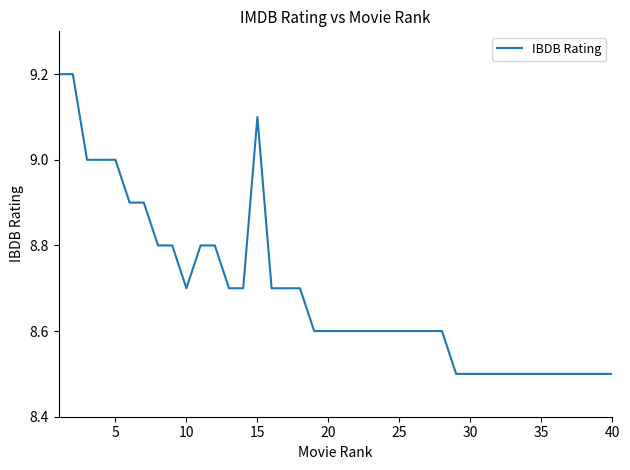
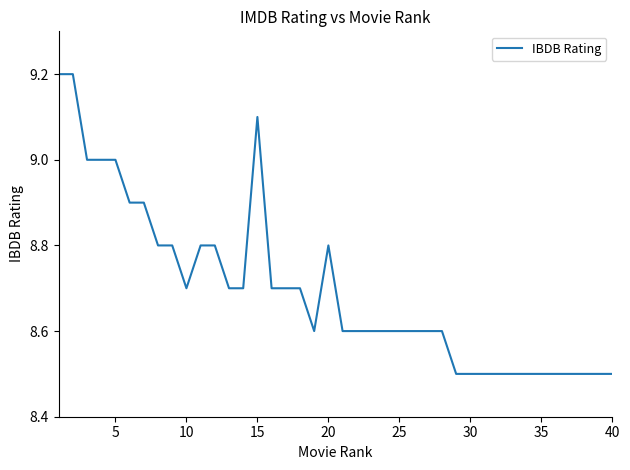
  {
    "5": 9.0,
    "10": 8.7,
    "15": 9.1,
-   "20": 8.6,
+   "20": 8.8,
    "25": 8.6,
    "30": 8.5,
    "35": 8.5,
    "40": 8.5
  }
